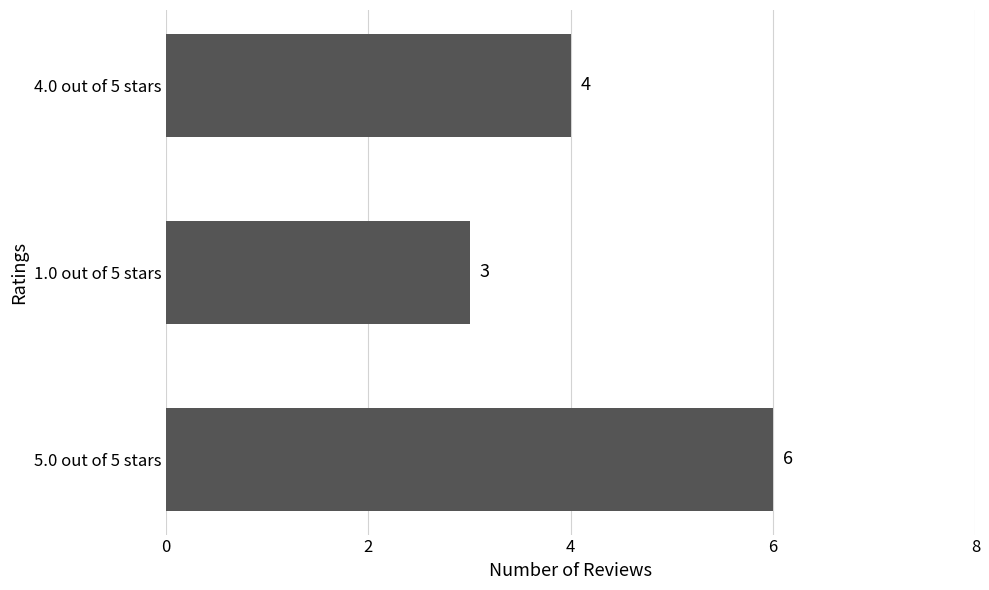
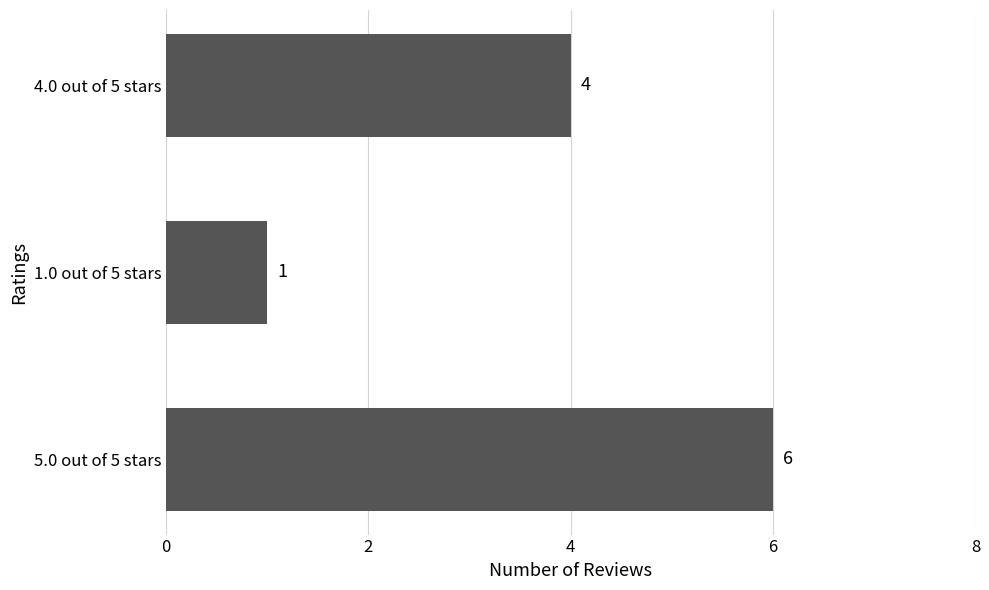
  {
    "4.0 out of 5 stars": 4,
-   "1.0 out of 5 stars": 3,
+   "1.0 out of 5 stars": 1,
    "5.0 out of 5 stars": 6
  }
